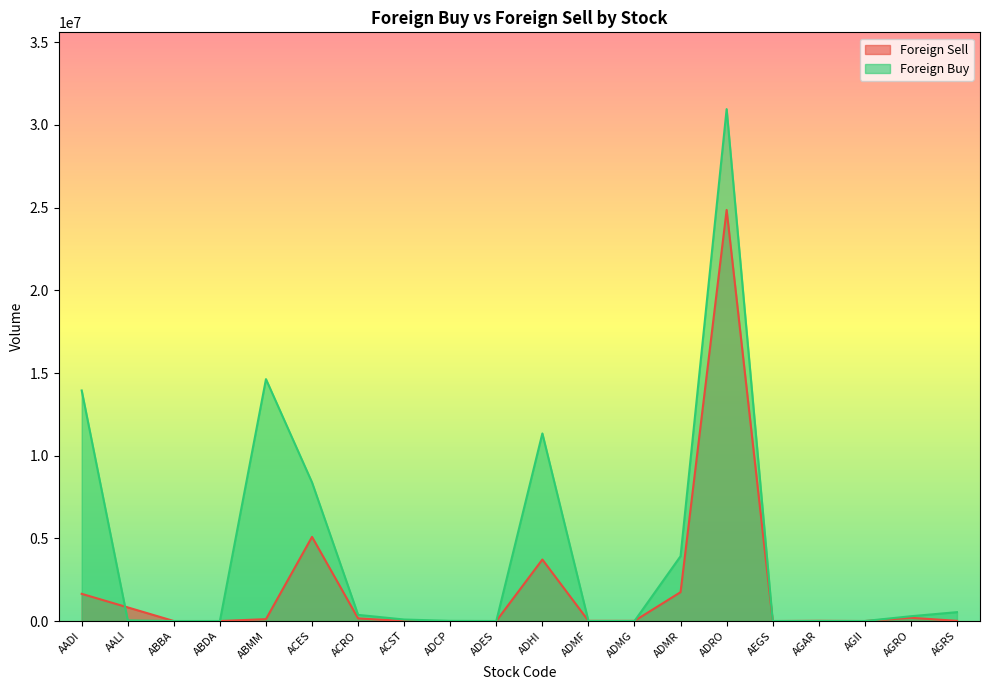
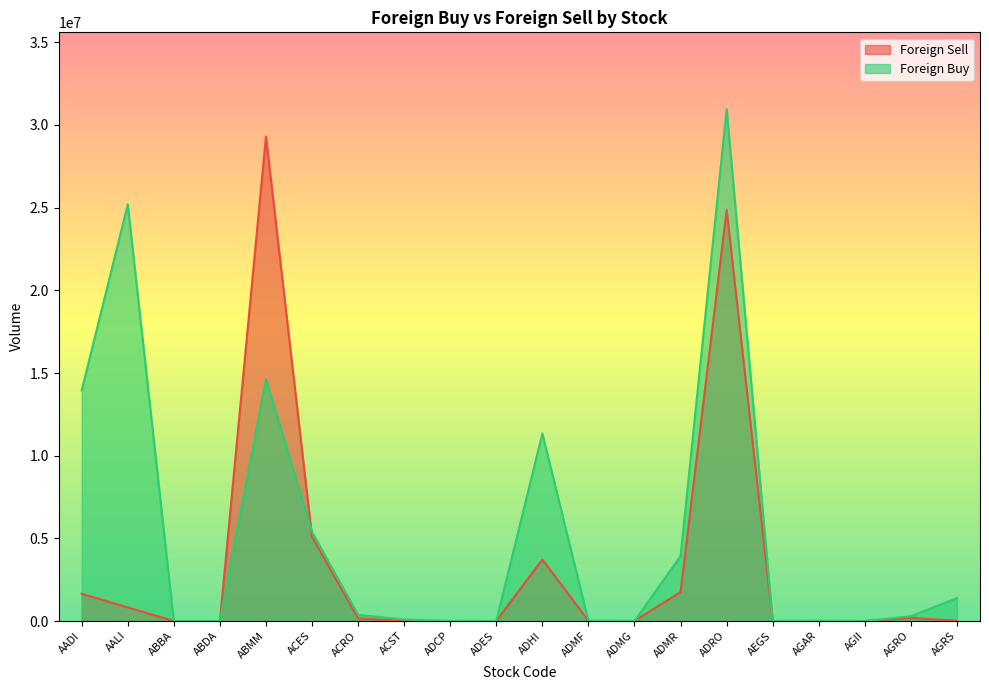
  {
    "Foreign Sell": {
      "AADI": 1600000,
      "AALI": 800000,
-     "ABMM": 100000,
+     "ABMM": 29300000,
      "ACES": 5100000,
      "ACRO": 200000,
      "ADHI": 3700000,
      "ADMR": 1700000,
      "ADRO": 24900000,
      "AGRS": 0
    },
    "Foreign Buy": {
      "AADI": 13900000,
-     "AALI": 0,
+     "AALI": 25200000,
      "ABMM": 14600000,
-     "ACES": 8400000,
+     "ACES": 5400000,
      "ACRO": 400000,
      "ADHI": 11300000,
      "ADMR": 3900000,
      "ADRO": 31000000,
-     "AGRS": 500000
+     "AGRS": 1400000
    }
  }
